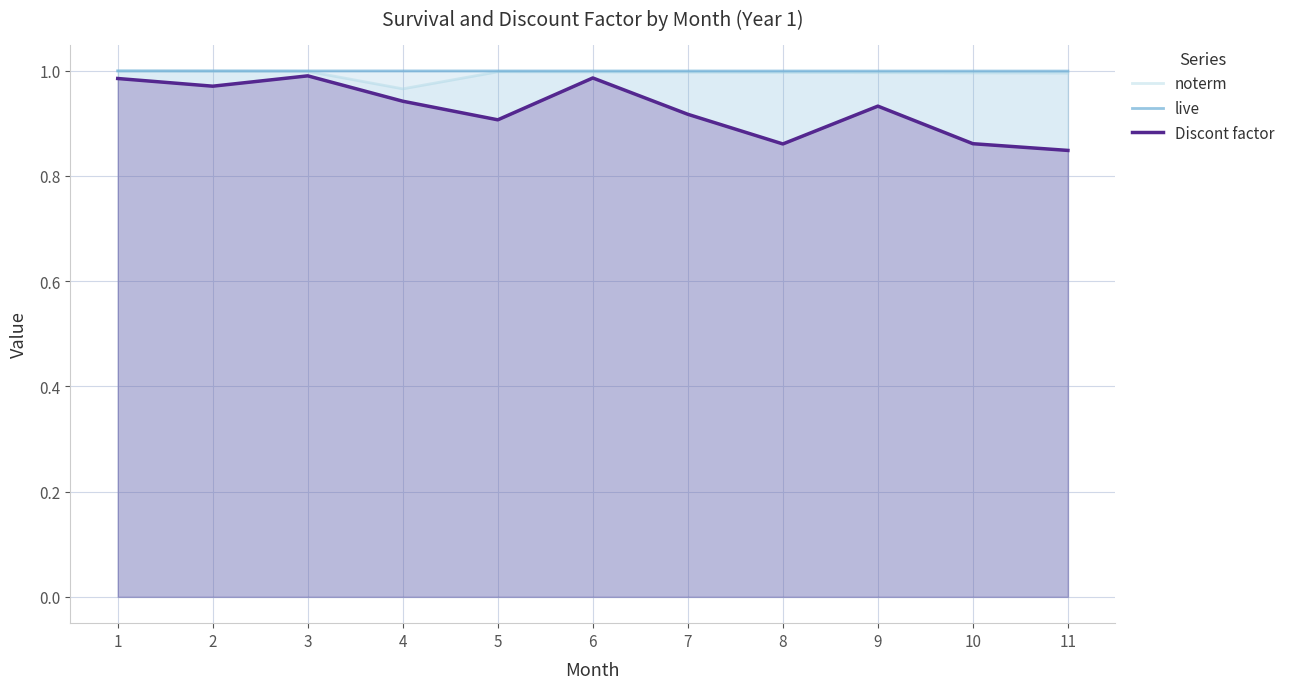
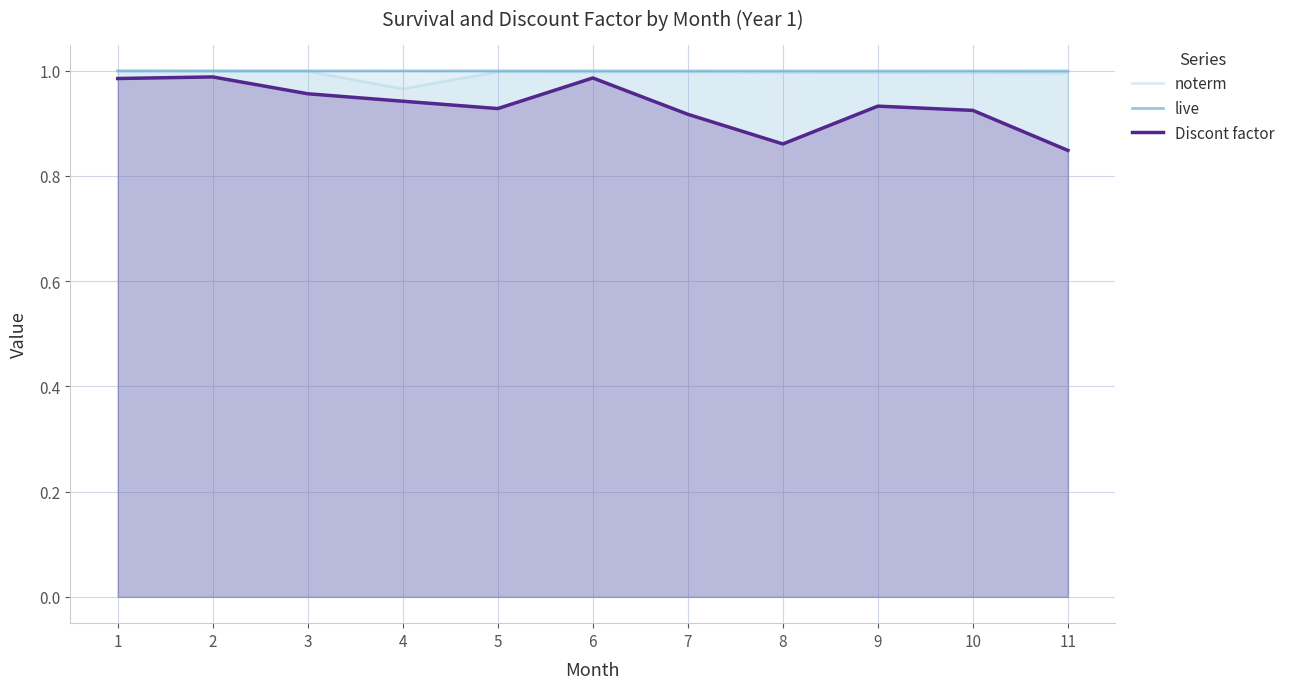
  {
    "noterm": {
      "4": 0.97
    },
    "live": {
      "4": 1.00
    },
    "Discont factor": {
      "1": 0.99,
-     "2": 0.97,
-     "3": 0.99,
+     "2": 0.99,
+     "3": 0.96,
      "4": 0.94,
-     "5": 0.91,
+     "5": 0.93,
      "6": 0.99,
      "7": 0.92,
      "8": 0.86,
      "9": 0.93,
-     "10": 0.86,
+     "10": 0.92,
      "11": 0.85
    }
  }
